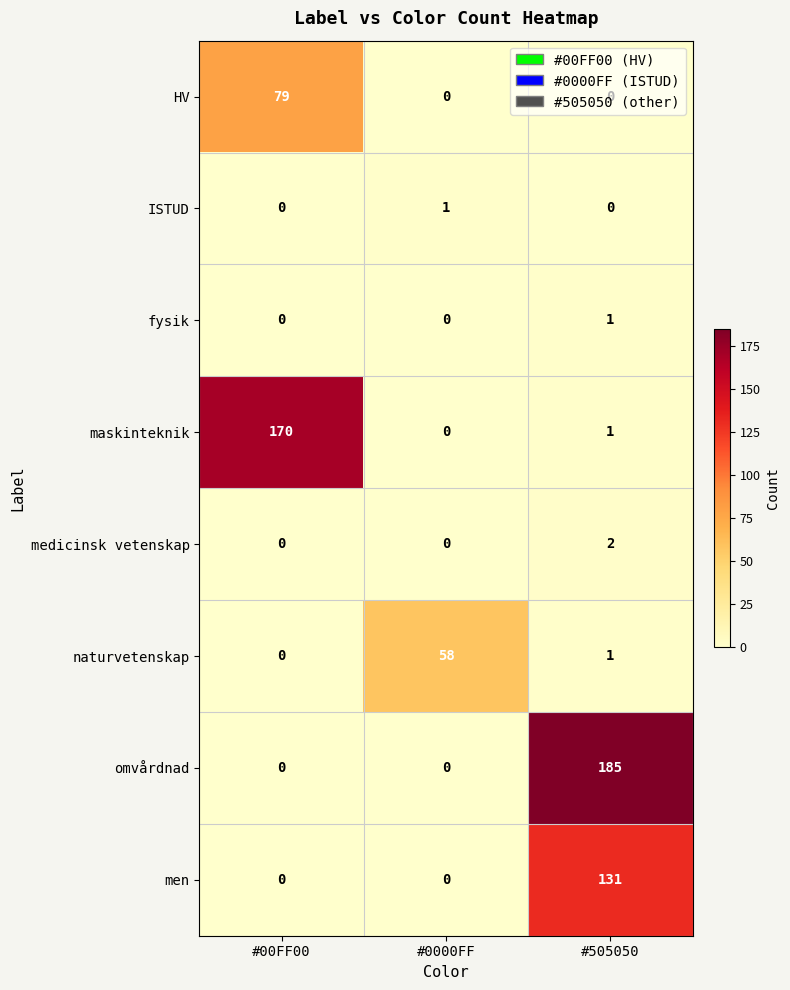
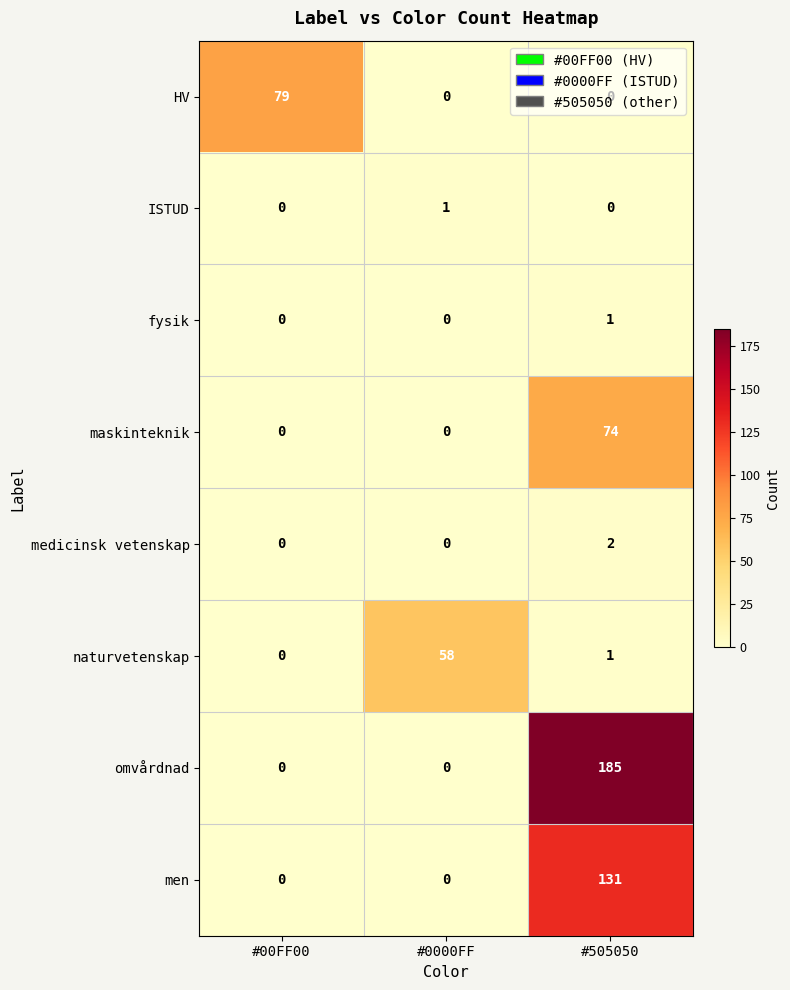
  {
    "HV": {
      "#00FF00": 79,
      "#0000FF": 0
    },
    "ISTUD": {
      "#00FF00": 0,
      "#0000FF": 1,
      "#505050": 0
    },
    "fysik": {
      "#00FF00": 0,
      "#0000FF": 0,
      "#505050": 1
    },
    "maskinteknik": {
-     "#00FF00": 170,
+     "#00FF00": 0,
      "#0000FF": 0,
-     "#505050": 1
+     "#505050": 74
    },
    "medicinsk vetenskap": {
      "#00FF00": 0,
      "#0000FF": 0,
      "#505050": 2
    },
    "naturvetenskap": {
      "#00FF00": 0,
      "#0000FF": 58,
      "#505050": 1
    },
    "omvårdnad": {
      "#00FF00": 0,
      "#0000FF": 0,
      "#505050": 185
    },
    "men": {
      "#00FF00": 0,
      "#0000FF": 0,
      "#505050": 131
    }
  }
